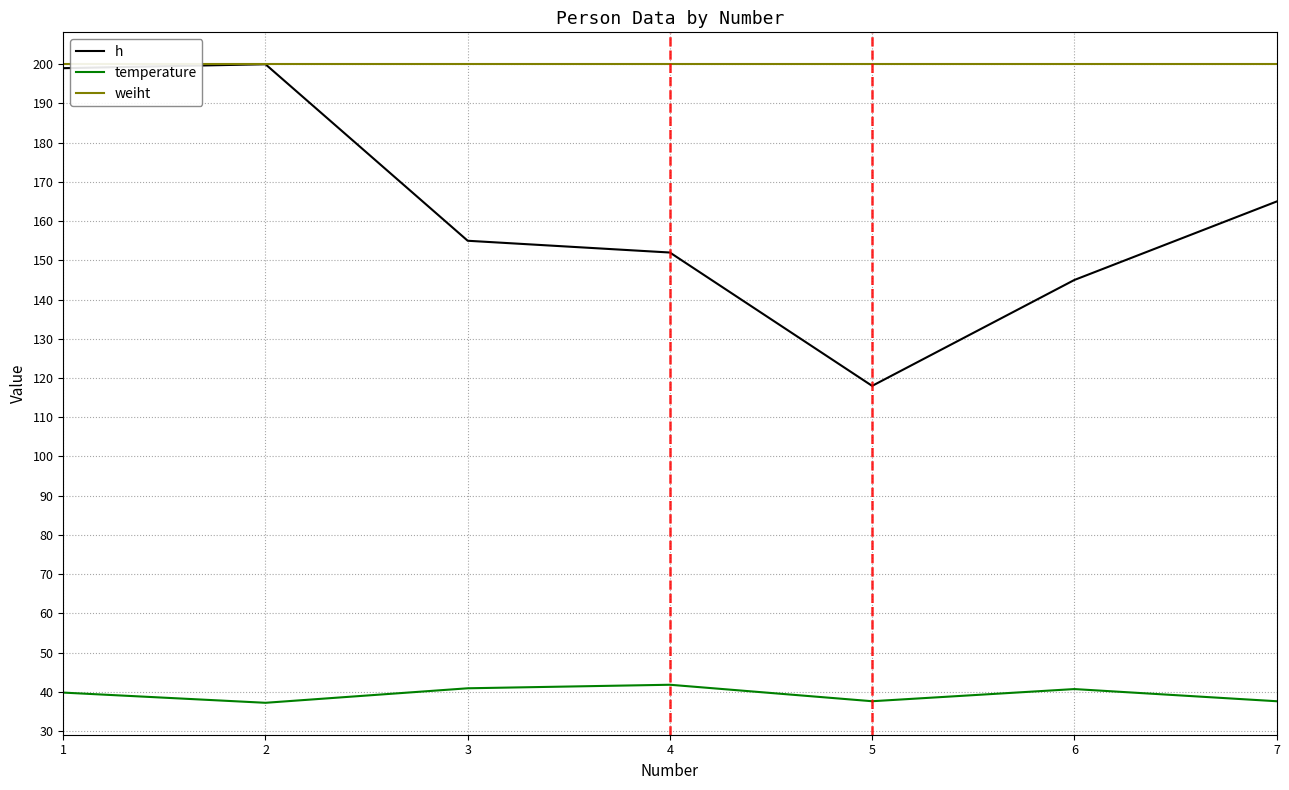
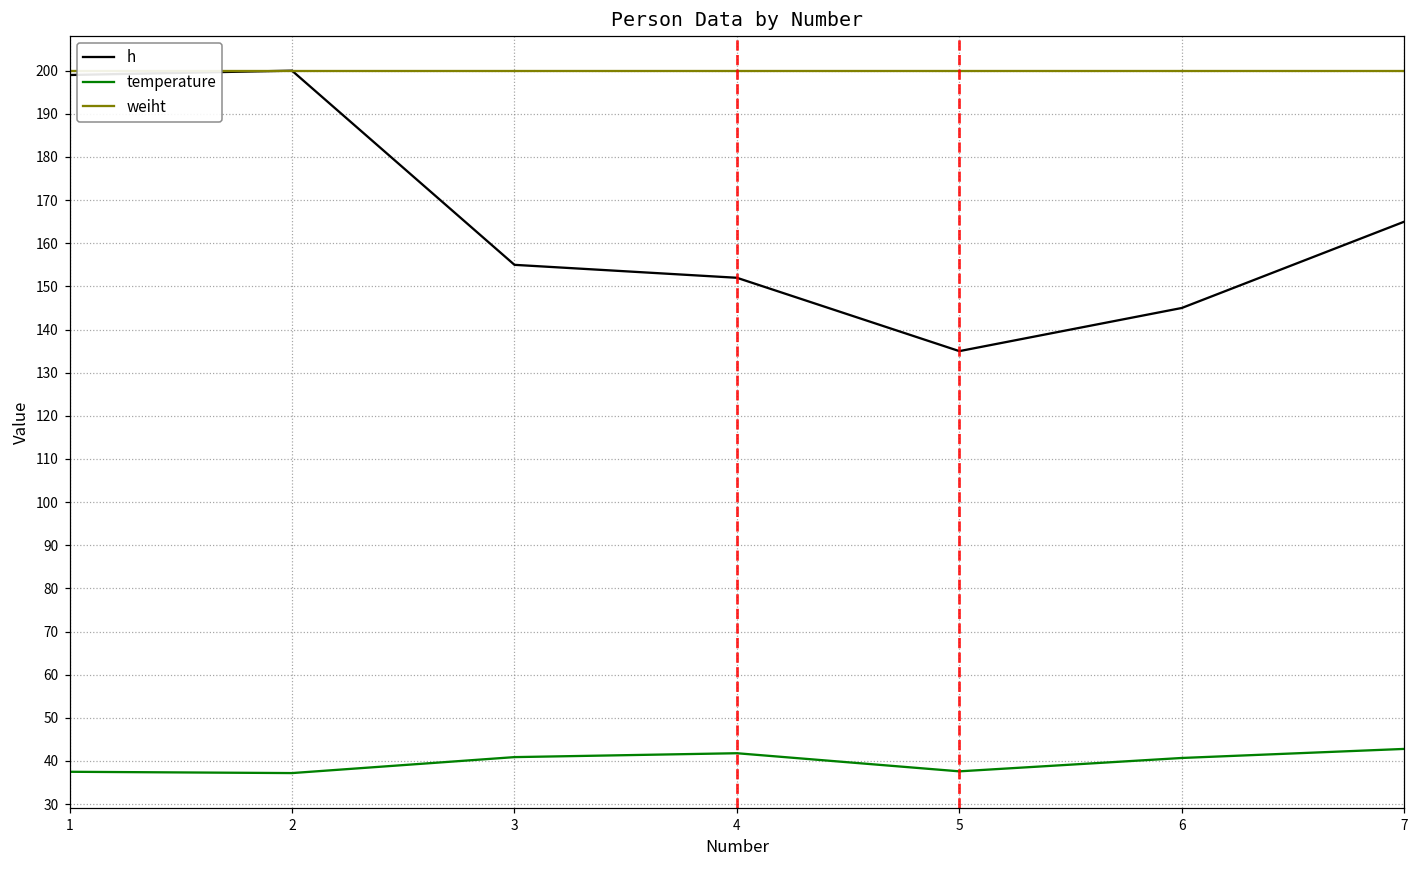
  {
    "h": {
      "1": 199,
      "3": 155,
      "4": 152,
-     "5": 118,
+     "5": 135,
      "6": 145,
      "7": 165
    },
    "temperature": {
-     "1": 40,
+     "1": 38,
      "2": 37,
      "3": 41,
      "4": 42,
      "5": 38,
      "6": 41,
-     "7": 38
+     "7": 43
    },
    "weiht": {
      "1": 200,
      "3": 200,
      "4": 200,
      "5": 200,
      "6": 200,
      "7": 200
    }
  }
